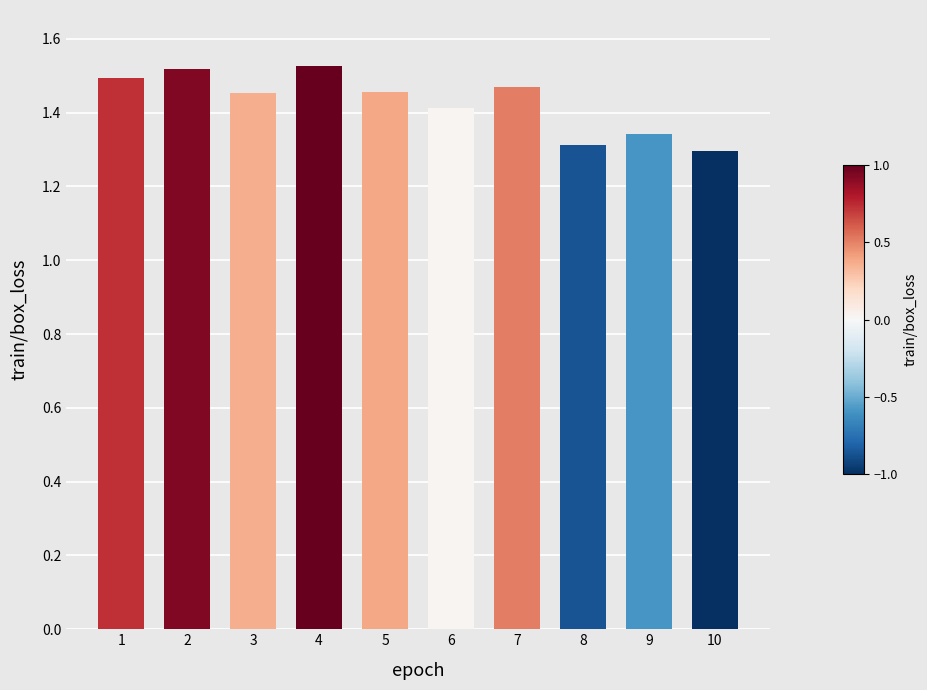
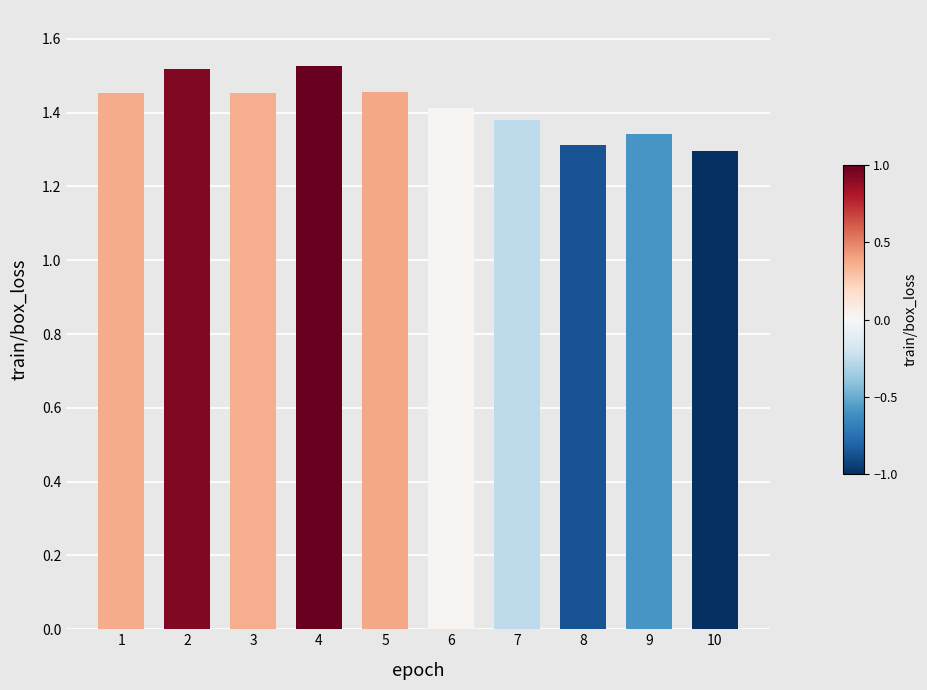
  {
-   "1": 1.49,
+   "1": 1.45,
    "2": 1.52,
    "3": 1.45,
    "4": 1.53,
    "5": 1.45,
    "6": 1.41,
-   "7": 1.47,
+   "7": 1.38,
    "8": 1.31,
    "9": 1.34,
    "10": 1.30
  }
